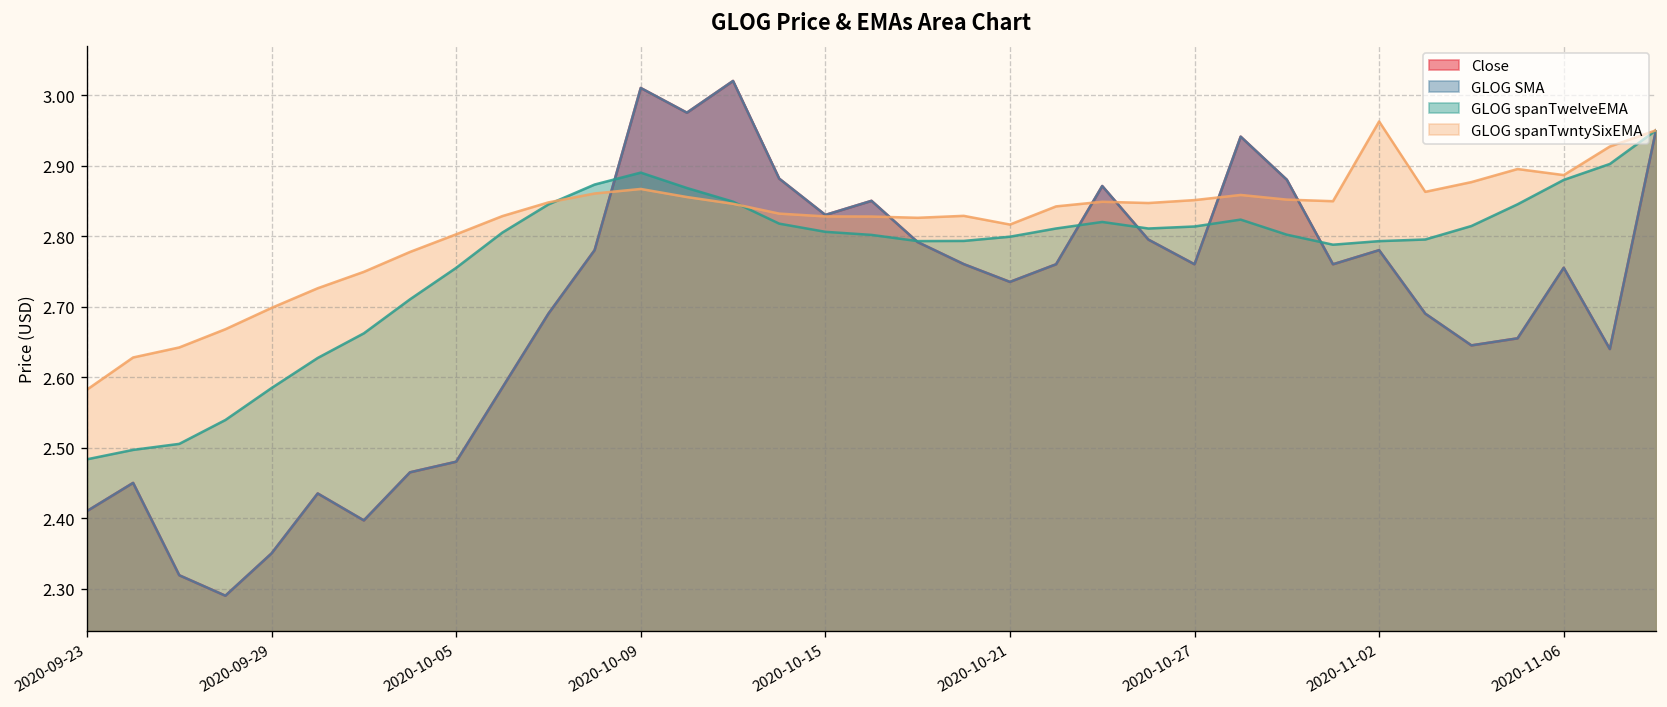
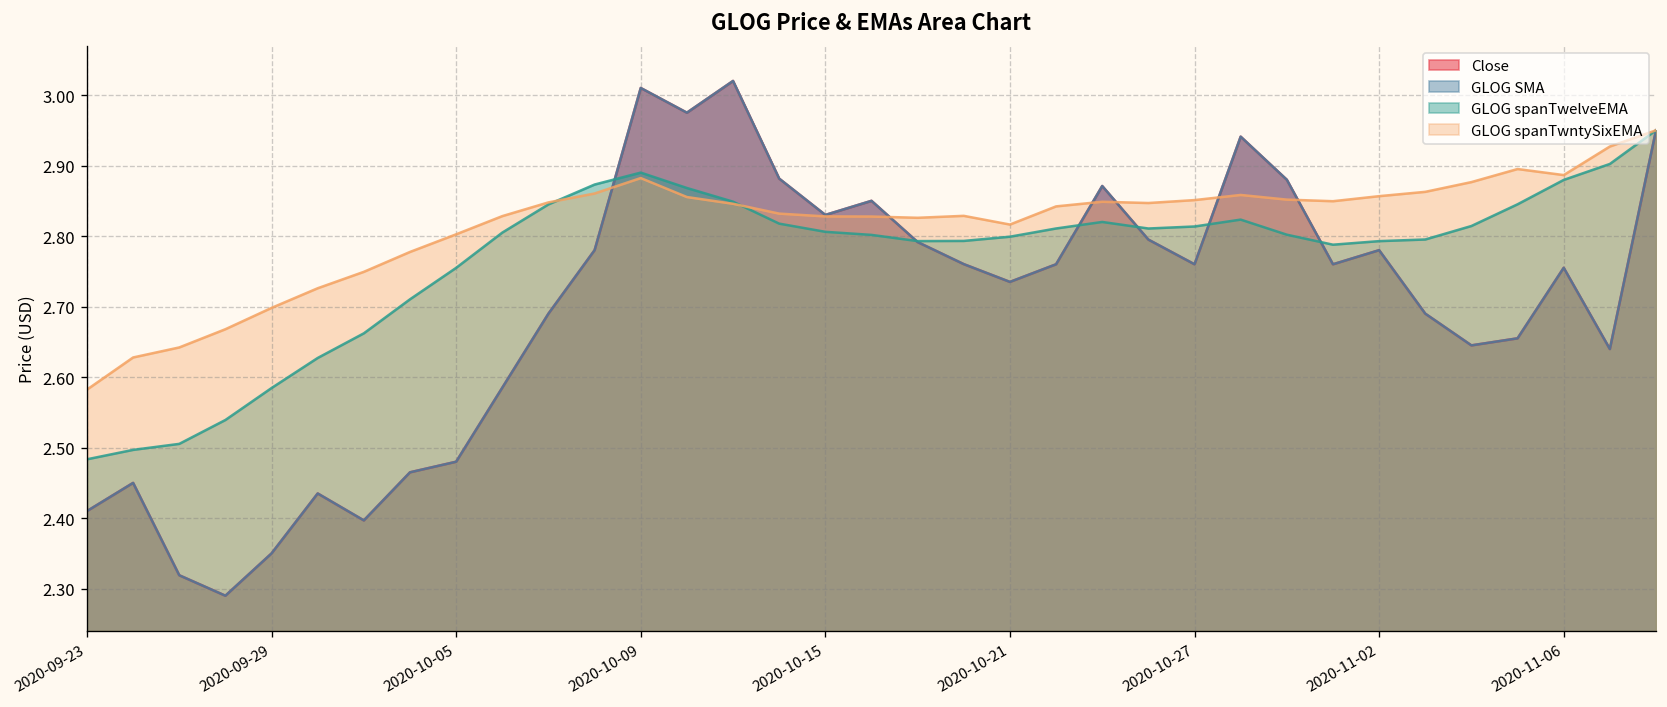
  {
    "GLOG spanTwntySixEMA": {
      "2020-09-23": 2.58,
      "2020-09-29": 2.70,
      "2020-10-05": 2.80,
-     "2020-10-09": 2.87,
+     "2020-10-09": 2.88,
      "2020-10-21": 2.82,
      "2020-10-27": 2.85,
-     "2020-11-02": 2.96,
+     "2020-11-02": 2.86,
      "2020-11-06": 2.89
    }
  }
